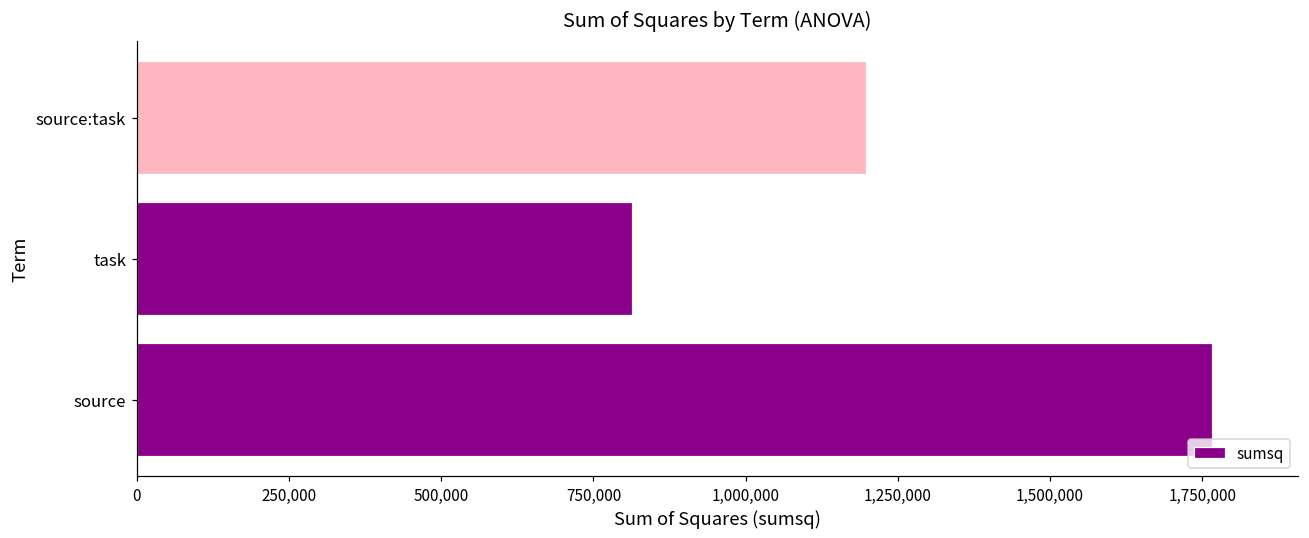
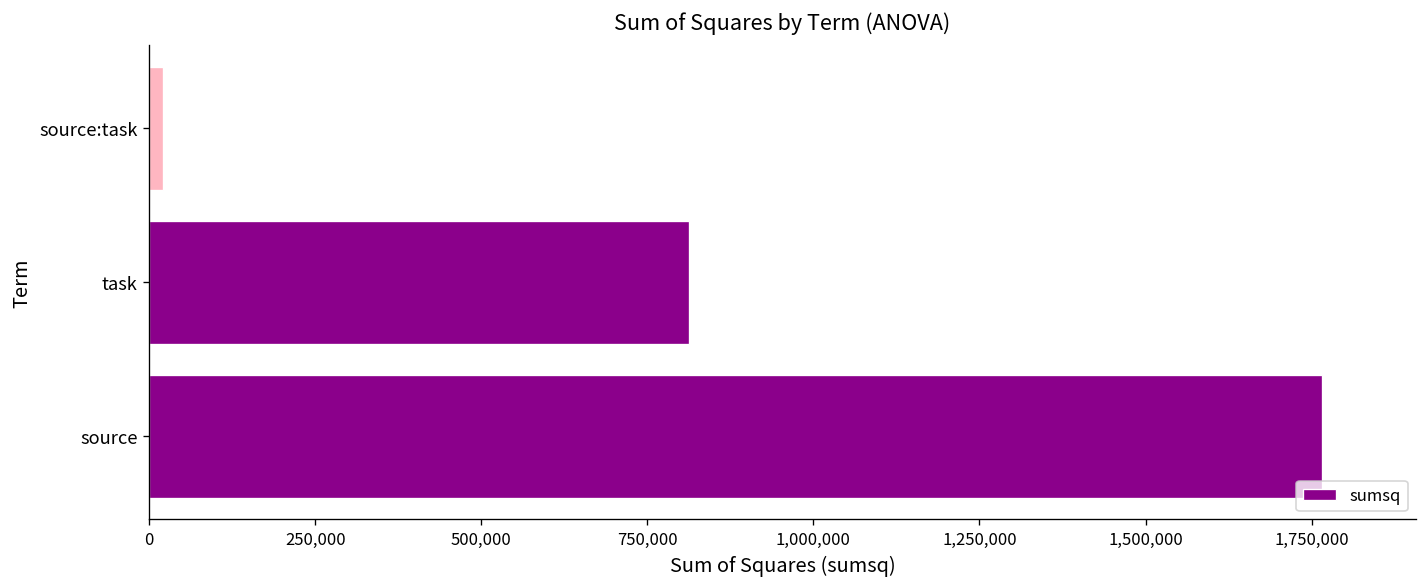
  {
-   "source:task": "1,200,000",
+   "source:task": "20,000",
    "task": "810,000",
    "source": "1,770,000"
  }
